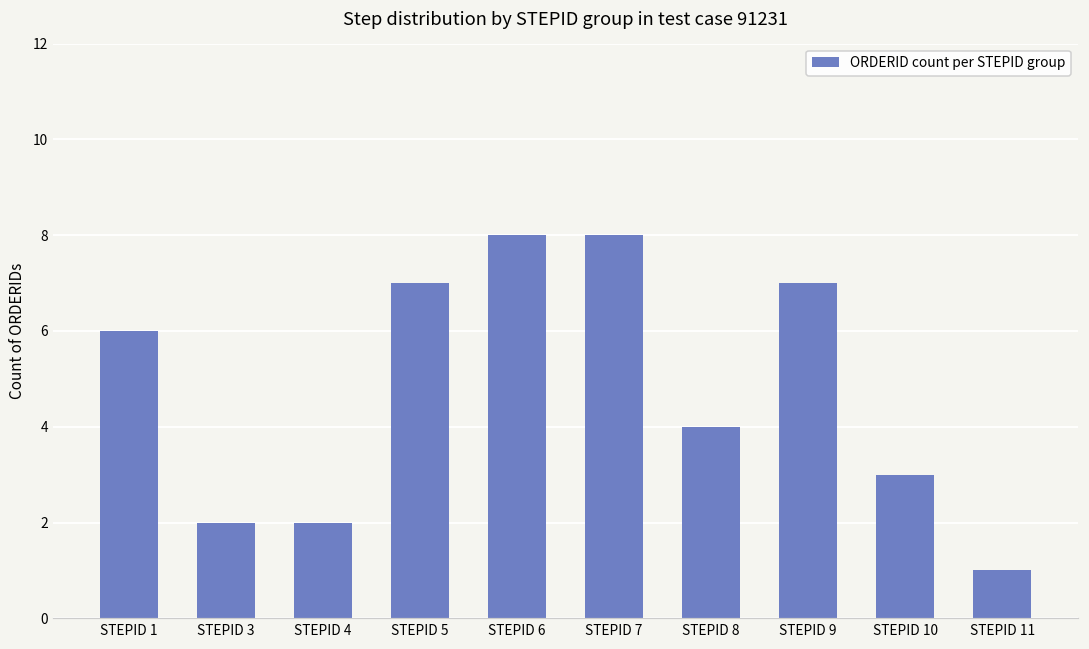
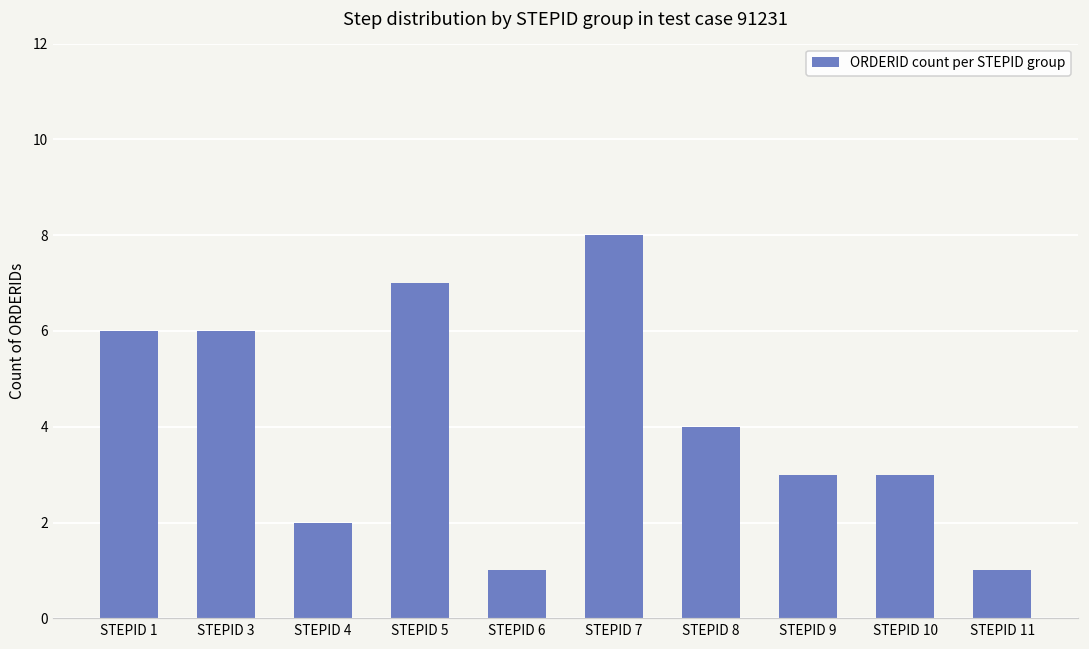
  {
    "STEPID 1": 6,
-   "STEPID 3": 2,
+   "STEPID 3": 6,
    "STEPID 4": 2,
    "STEPID 5": 7,
-   "STEPID 6": 8,
+   "STEPID 6": 1,
    "STEPID 7": 8,
    "STEPID 8": 4,
-   "STEPID 9": 7,
+   "STEPID 9": 3,
    "STEPID 10": 3,
    "STEPID 11": 1
  }
